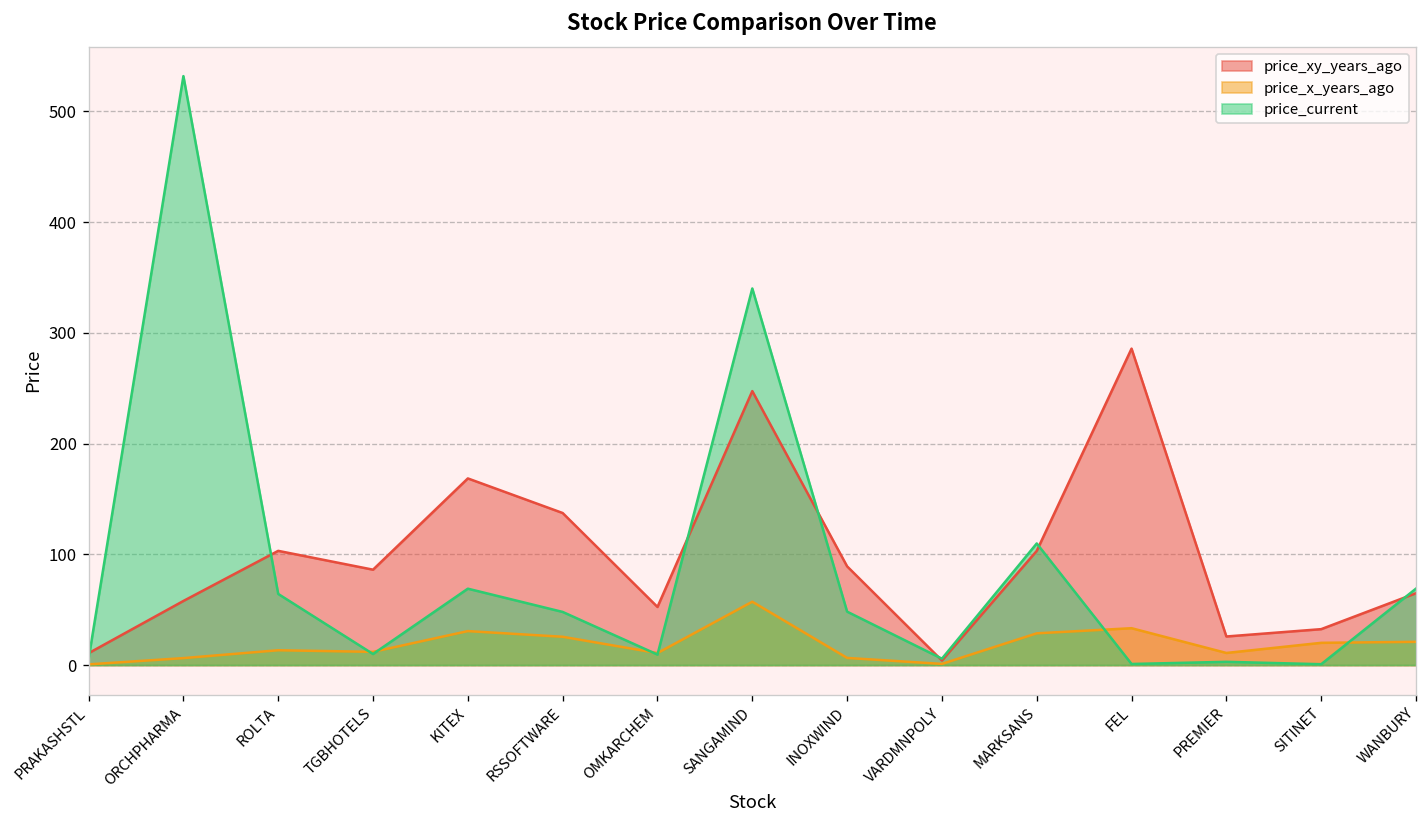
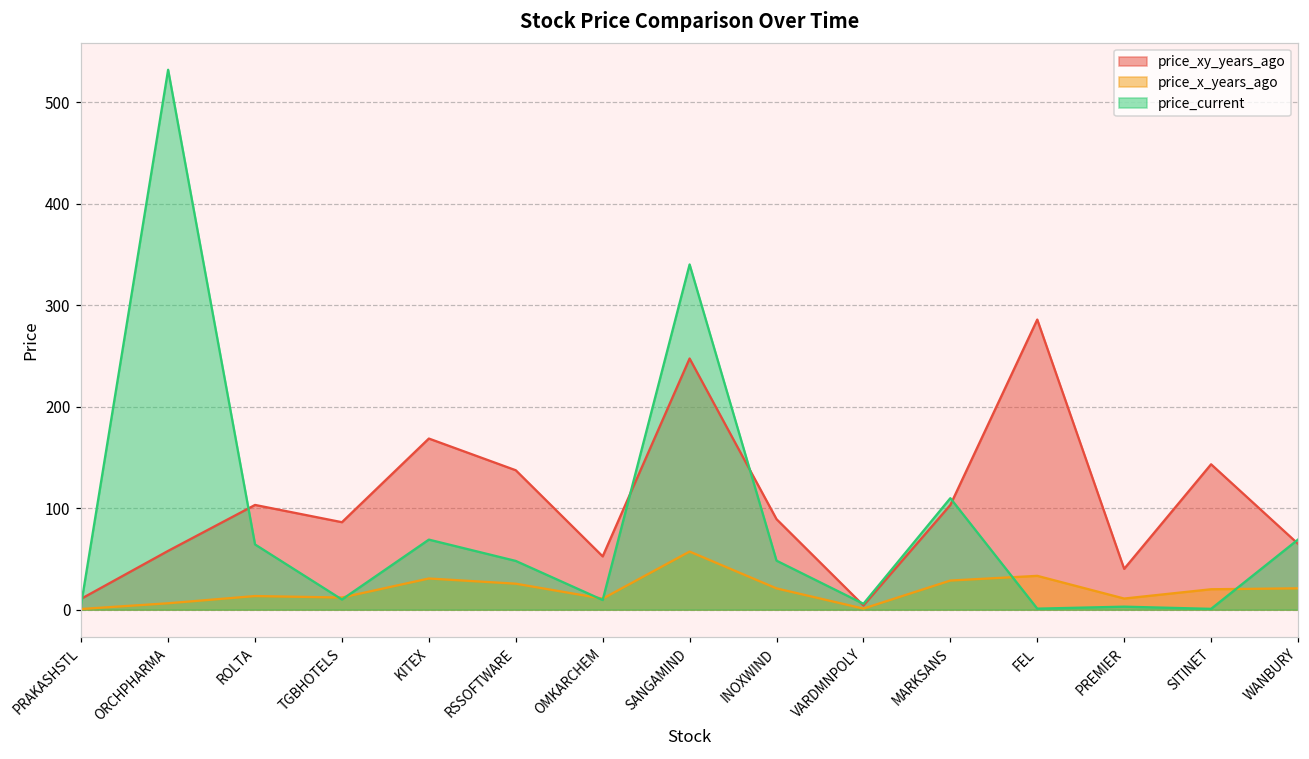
  {
    "price_xy_years_ago": {
      "PRAKASHSTL": 10,
      "ORCHPHARMA": 60,
      "ROLTA": 100,
      "TGBHOTELS": 90,
      "KITEX": 170,
      "RSSOFTWARE": 140,
      "OMKARCHEM": 50,
      "SANGAMIND": 250,
      "INOXWIND": 90,
      "MARKSANS": 100,
      "FEL": 290,
-     "PREMIER": 30,
-     "SITINET": 30,
+     "PREMIER": 40,
+     "SITINET": 140,
      "WANBURY": 60
    },
    "price_x_years_ago": {
      "PRAKASHSTL": 0,
      "ORCHPHARMA": 10,
      "ROLTA": 10,
      "KITEX": 30,
      "RSSOFTWARE": 30,
      "SANGAMIND": 60,
-     "INOXWIND": 10,
+     "INOXWIND": 20,
      "VARDMNPOLY": 0,
      "MARKSANS": 30,
      "FEL": 30,
      "PREMIER": 10,
      "SITINET": 20,
      "WANBURY": 20
    },
    "price_current": {
      "PRAKASHSTL": 10,
      "ORCHPHARMA": 530,
      "ROLTA": 60,
      "KITEX": 70,
      "RSSOFTWARE": 50,
      "SANGAMIND": 340,
      "INOXWIND": 50,
      "MARKSANS": 110,
      "FEL": 0,
      "PREMIER": 0,
      "SITINET": 0,
      "WANBURY": 70
    }
  }
